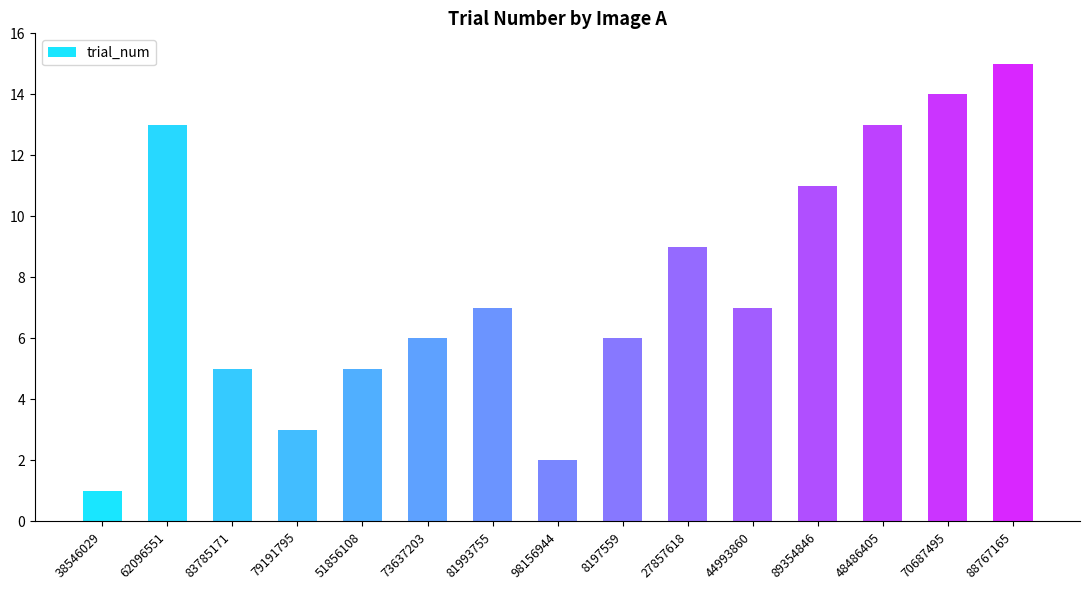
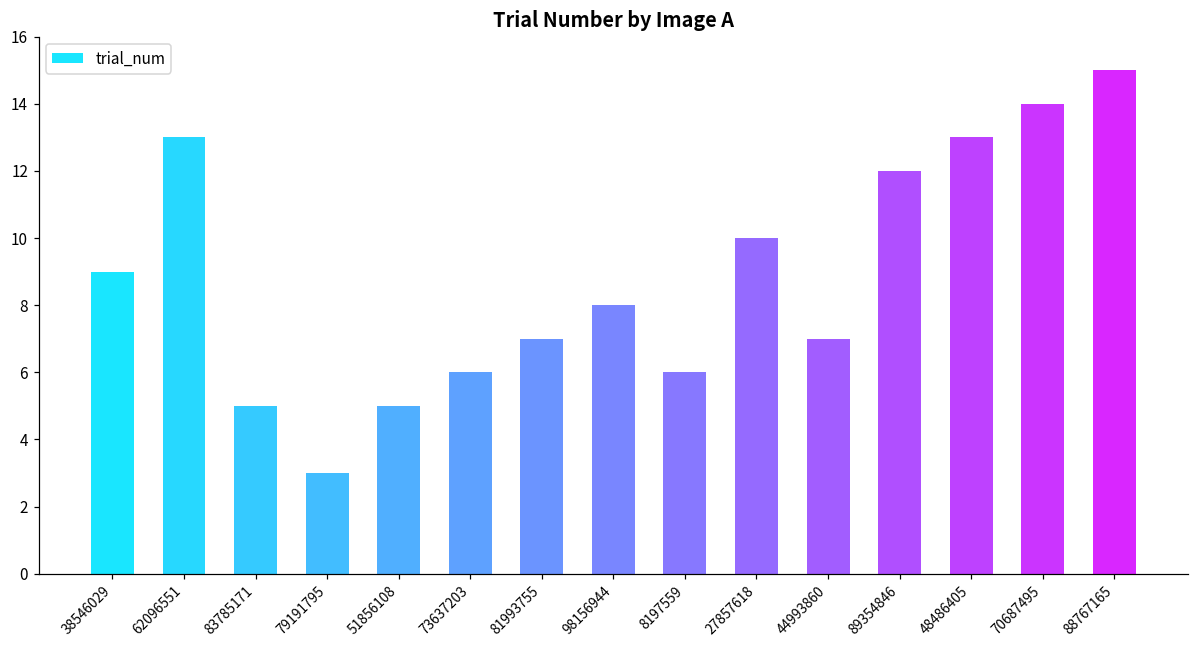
  {
-   "38546029": 1,
+   "38546029": 9,
    "62096551": 13,
    "83785171": 5,
    "79191795": 3,
    "51856108": 5,
    "73637203": 6,
    "81993755": 7,
-   "98156944": 2,
+   "98156944": 8,
    "8197559": 6,
-   "27857618": 9,
+   "27857618": 10,
    "44993860": 7,
-   "89354846": 11,
+   "89354846": 12,
    "48486405": 13,
    "70687495": 14,
    "88767165": 15
  }
